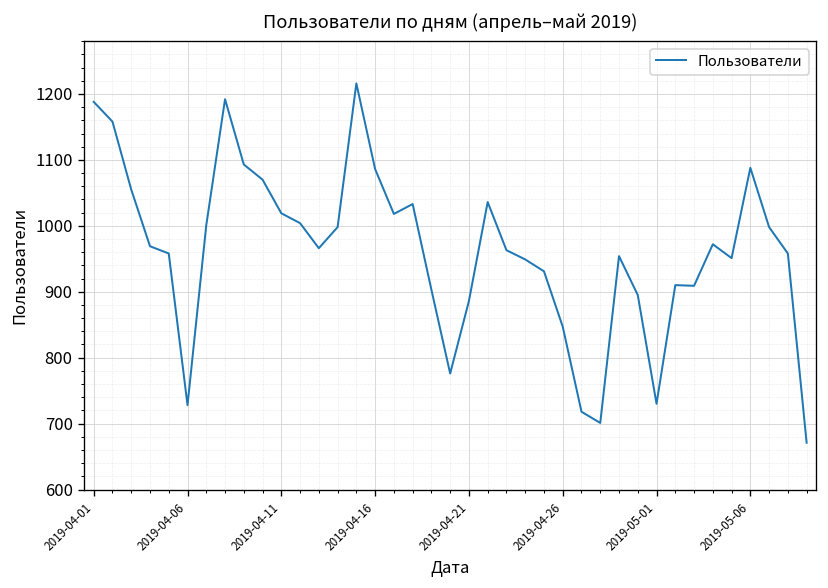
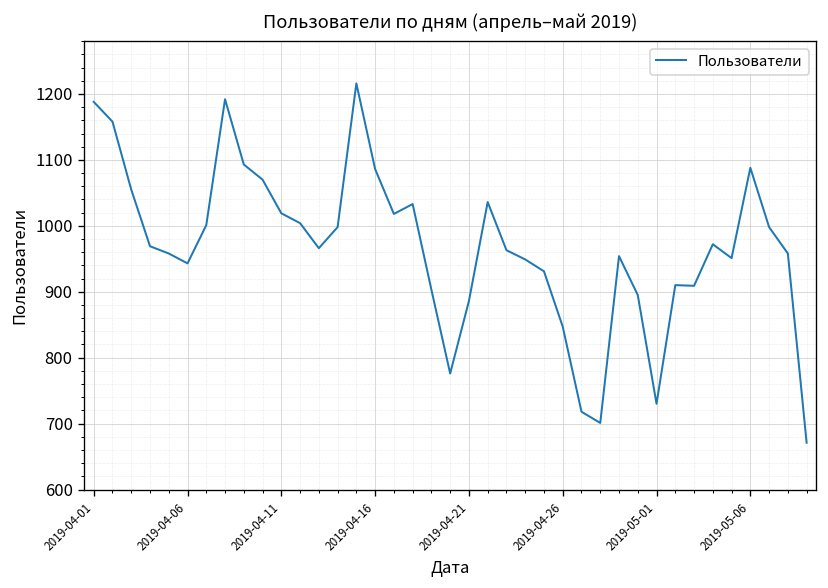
  {
    "2019-04-01": 1190,
-   "2019-04-06": 730,
+   "2019-04-06": 940,
    "2019-04-11": 1020,
    "2019-04-16": 1090,
    "2019-04-21": 890,
    "2019-04-26": 850,
    "2019-05-01": 730,
    "2019-05-06": 1090
  }
